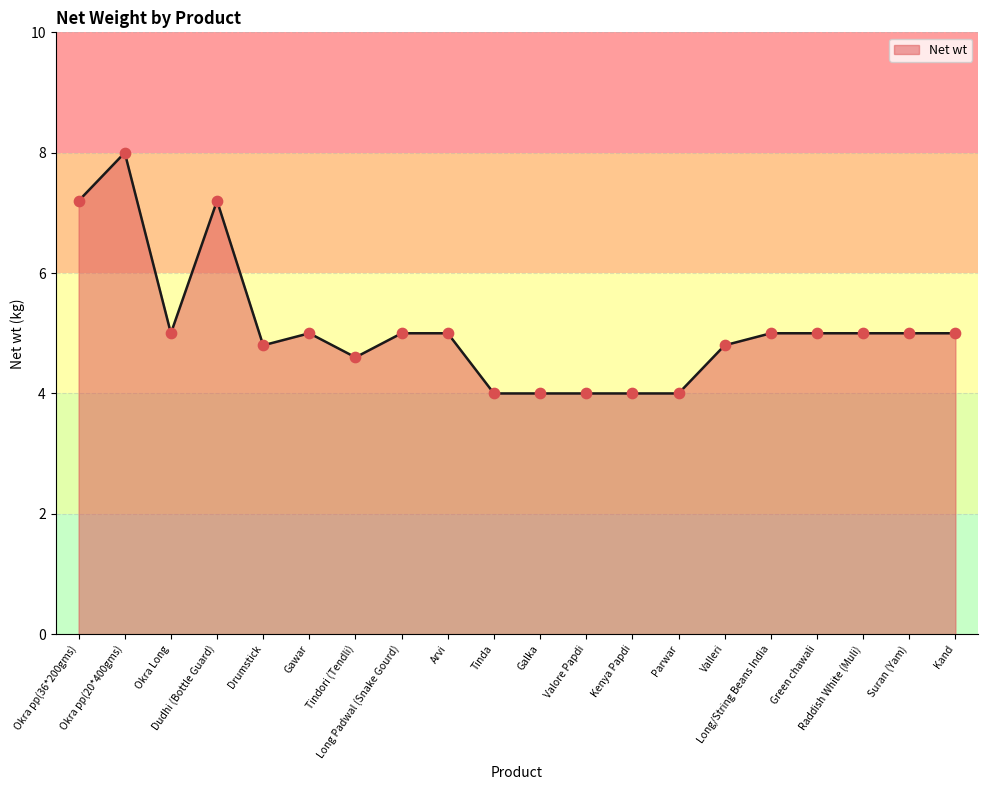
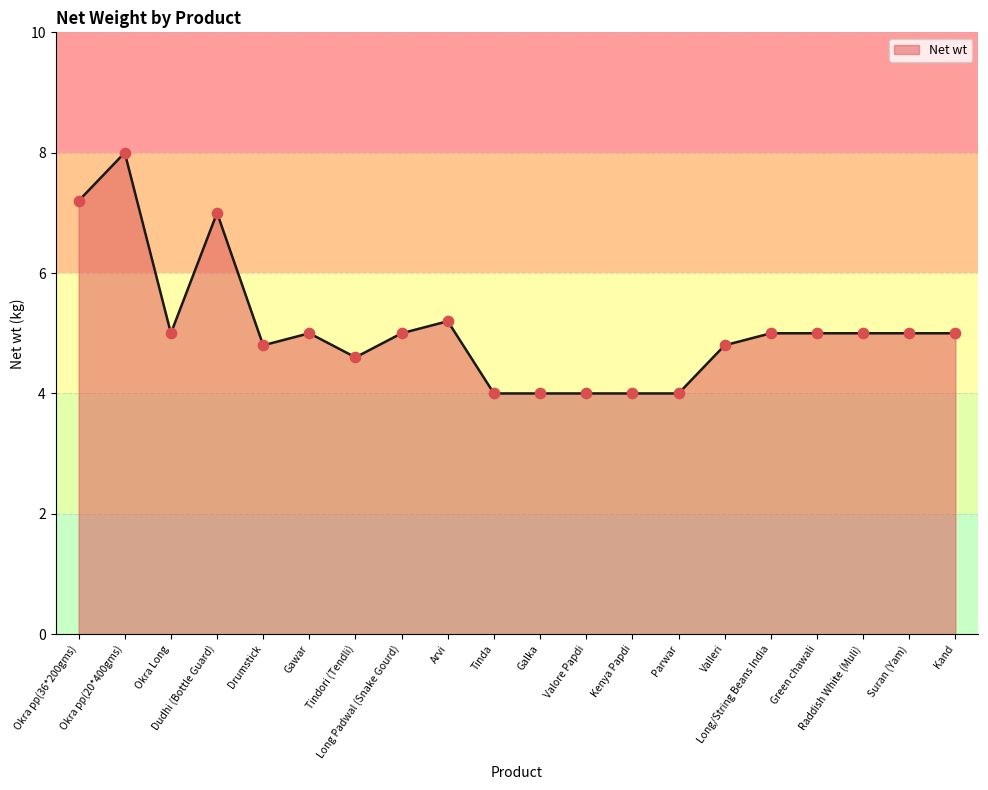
  {
    "Okra pp(36*200gms)": 7.2,
    "Okra pp(20*400gms)": 8.0,
    "Okra Long": 5.0,
-   "Dudhi (Bottle Guard)": 7.2,
+   "Dudhi (Bottle Guard)": 7.0,
    "Drumstick": 4.8,
    "Gawar": 5.0,
    "Tindori (Tendli)": 4.6,
    "Long Padwal (Snake Gourd)": 5.0,
-   "Arvi": 5.0,
+   "Arvi": 5.2,
    "Tinda": 4.0,
    "Galka": 4.0,
    "Valore Papdi": 4.0,
    "Kenya Papdi": 4.0,
    "Parwar": 4.0,
    "Valleri": 4.8,
    "Long/String Beans India": 5.0,
    "Green chawali": 5.0,
    "Raddish White (Muli)": 5.0,
    "Suran (Yam)": 5.0,
    "Kand": 5.0
  }
